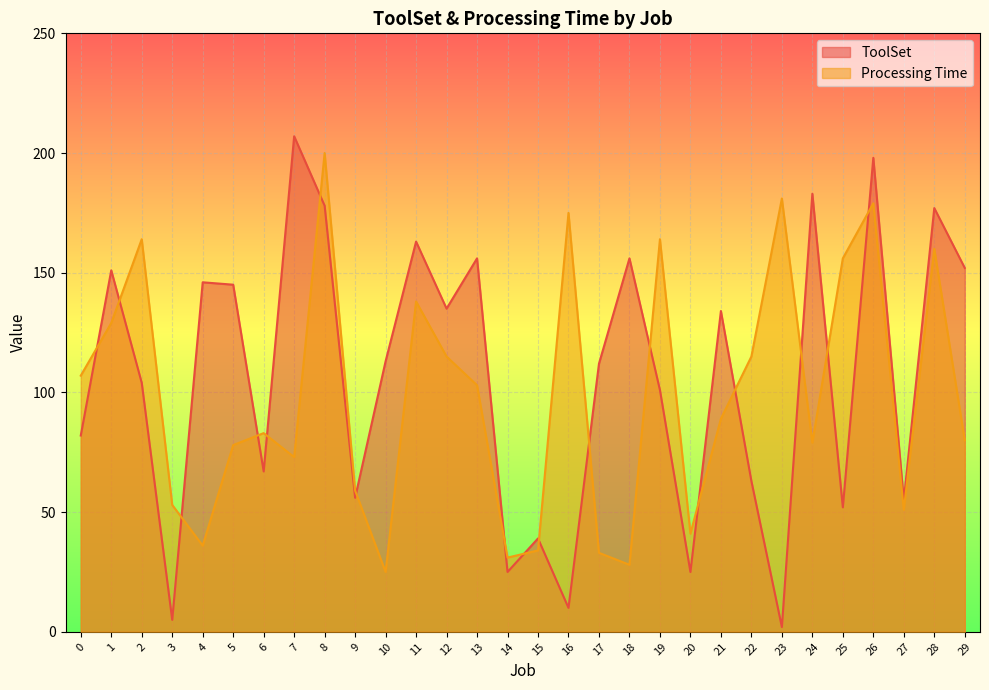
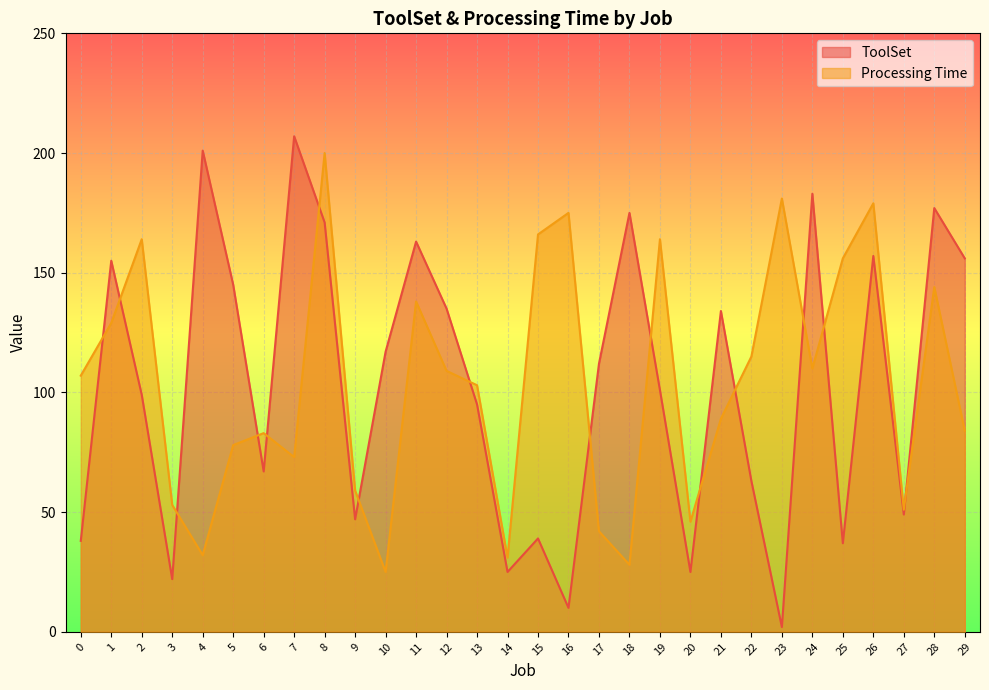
  {
    "ToolSet": {
-     "0": 82,
-     "1": 151,
-     "2": 104,
-     "3": 5,
-     "4": 146,
+     "0": 38,
+     "1": 155,
+     "2": 99,
+     "3": 22,
+     "4": 201,
      "5": 145,
      "6": 67,
      "7": 207,
-     "8": 178,
-     "9": 56,
-     "10": 113,
+     "8": 171,
+     "9": 47,
+     "10": 117,
      "11": 163,
      "12": 135,
-     "13": 156,
+     "13": 95,
      "14": 25,
      "15": 39,
      "16": 10,
      "17": 112,
-     "18": 156,
+     "18": 175,
      "19": 101,
      "20": 25,
      "21": 134,
      "22": 63,
      "23": 2,
      "24": 183,
-     "25": 52,
-     "26": 198,
-     "27": 55,
+     "25": 37,
+     "26": 157,
+     "27": 49,
      "28": 177,
-     "29": 152
+     "29": 156
    },
    "Processing Time": {
      "0": 107,
      "1": 129,
      "2": 164,
      "3": 53,
-     "4": 36,
+     "4": 32,
      "5": 78,
      "6": 83,
      "7": 73,
      "8": 200,
      "9": 59,
      "10": 25,
      "11": 138,
-     "12": 115,
+     "12": 109,
      "13": 103,
      "14": 31,
-     "15": 34,
+     "15": 166,
      "16": 175,
-     "17": 33,
+     "17": 42,
      "18": 28,
      "19": 164,
-     "20": 41,
+     "20": 46,
      "21": 89,
      "22": 115,
      "23": 181,
-     "24": 79,
+     "24": 110,
      "25": 156,
      "26": 179,
      "27": 51,
-     "28": 160,
-     "29": 80
+     "28": 144,
+     "29": 84
    }
  }
